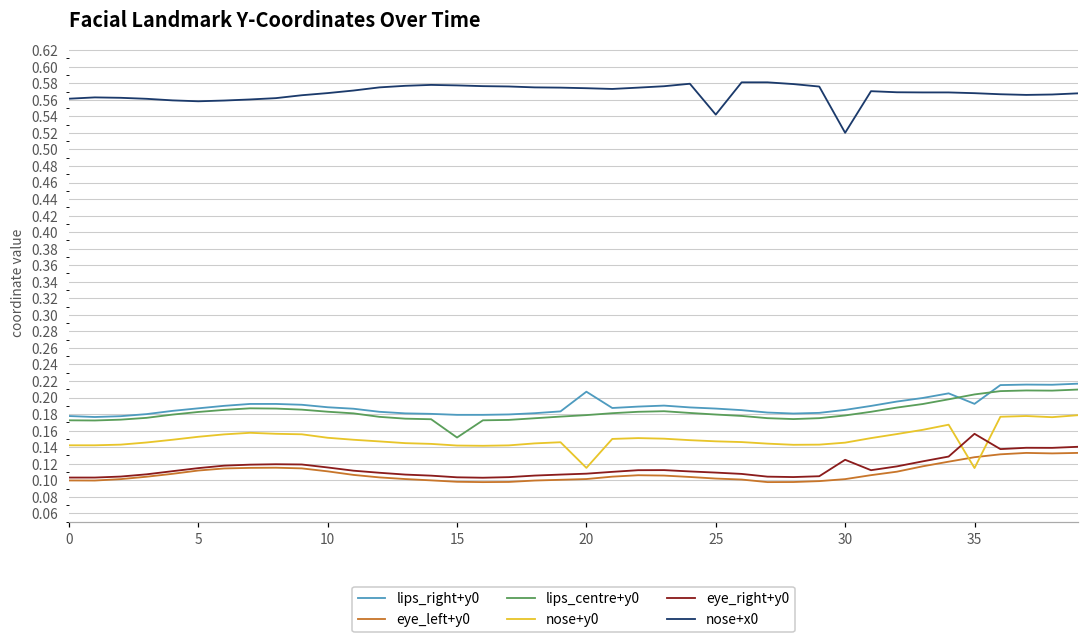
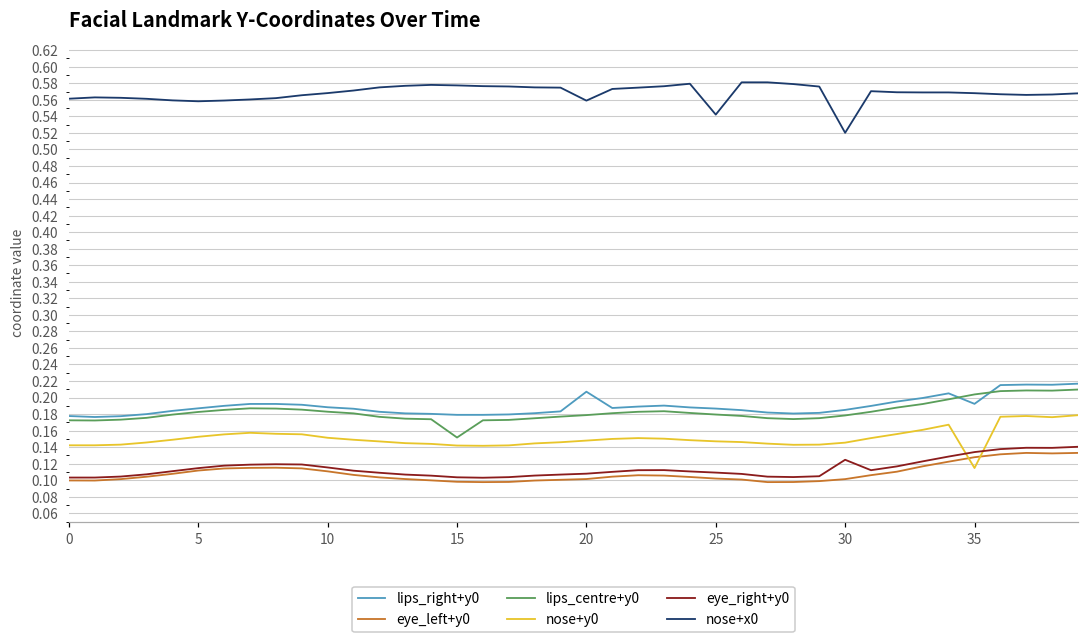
  {
    "lips_right+y0": {
      "0": 0.18,
      "5": 0.19,
      "10": 0.19,
      "15": 0.18,
      "20": 0.21,
      "25": 0.19,
      "30": 0.19,
      "35": 0.19
    },
    "eye_left+y0": {
      "0": 0.10,
      "10": 0.11,
      "15": 0.10,
      "20": 0.10,
      "25": 0.10,
      "30": 0.10,
      "35": 0.13
    },
    "lips_centre+y0": {
      "0": 0.17,
      "5": 0.18,
      "10": 0.18,
      "15": 0.15,
      "20": 0.18,
      "25": 0.18,
      "30": 0.18,
      "35": 0.20
    },
    "nose+y0": {
      "0": 0.14,
      "5": 0.15,
      "10": 0.15,
      "15": 0.14,
-     "20": 0.12,
+     "20": 0.15,
      "25": 0.15,
      "30": 0.15,
      "35": 0.11
    },
    "eye_right+y0": {
      "0": 0.10,
      "10": 0.12,
      "15": 0.10,
      "20": 0.11,
      "25": 0.11,
      "30": 0.12,
-     "35": 0.16
+     "35": 0.13
    },
    "nose+x0": {
      "0": 0.56,
      "5": 0.56,
      "10": 0.57,
      "15": 0.58,
-     "20": 0.57,
+     "20": 0.56,
      "25": 0.54,
      "30": 0.52,
      "35": 0.57
    }
  }
